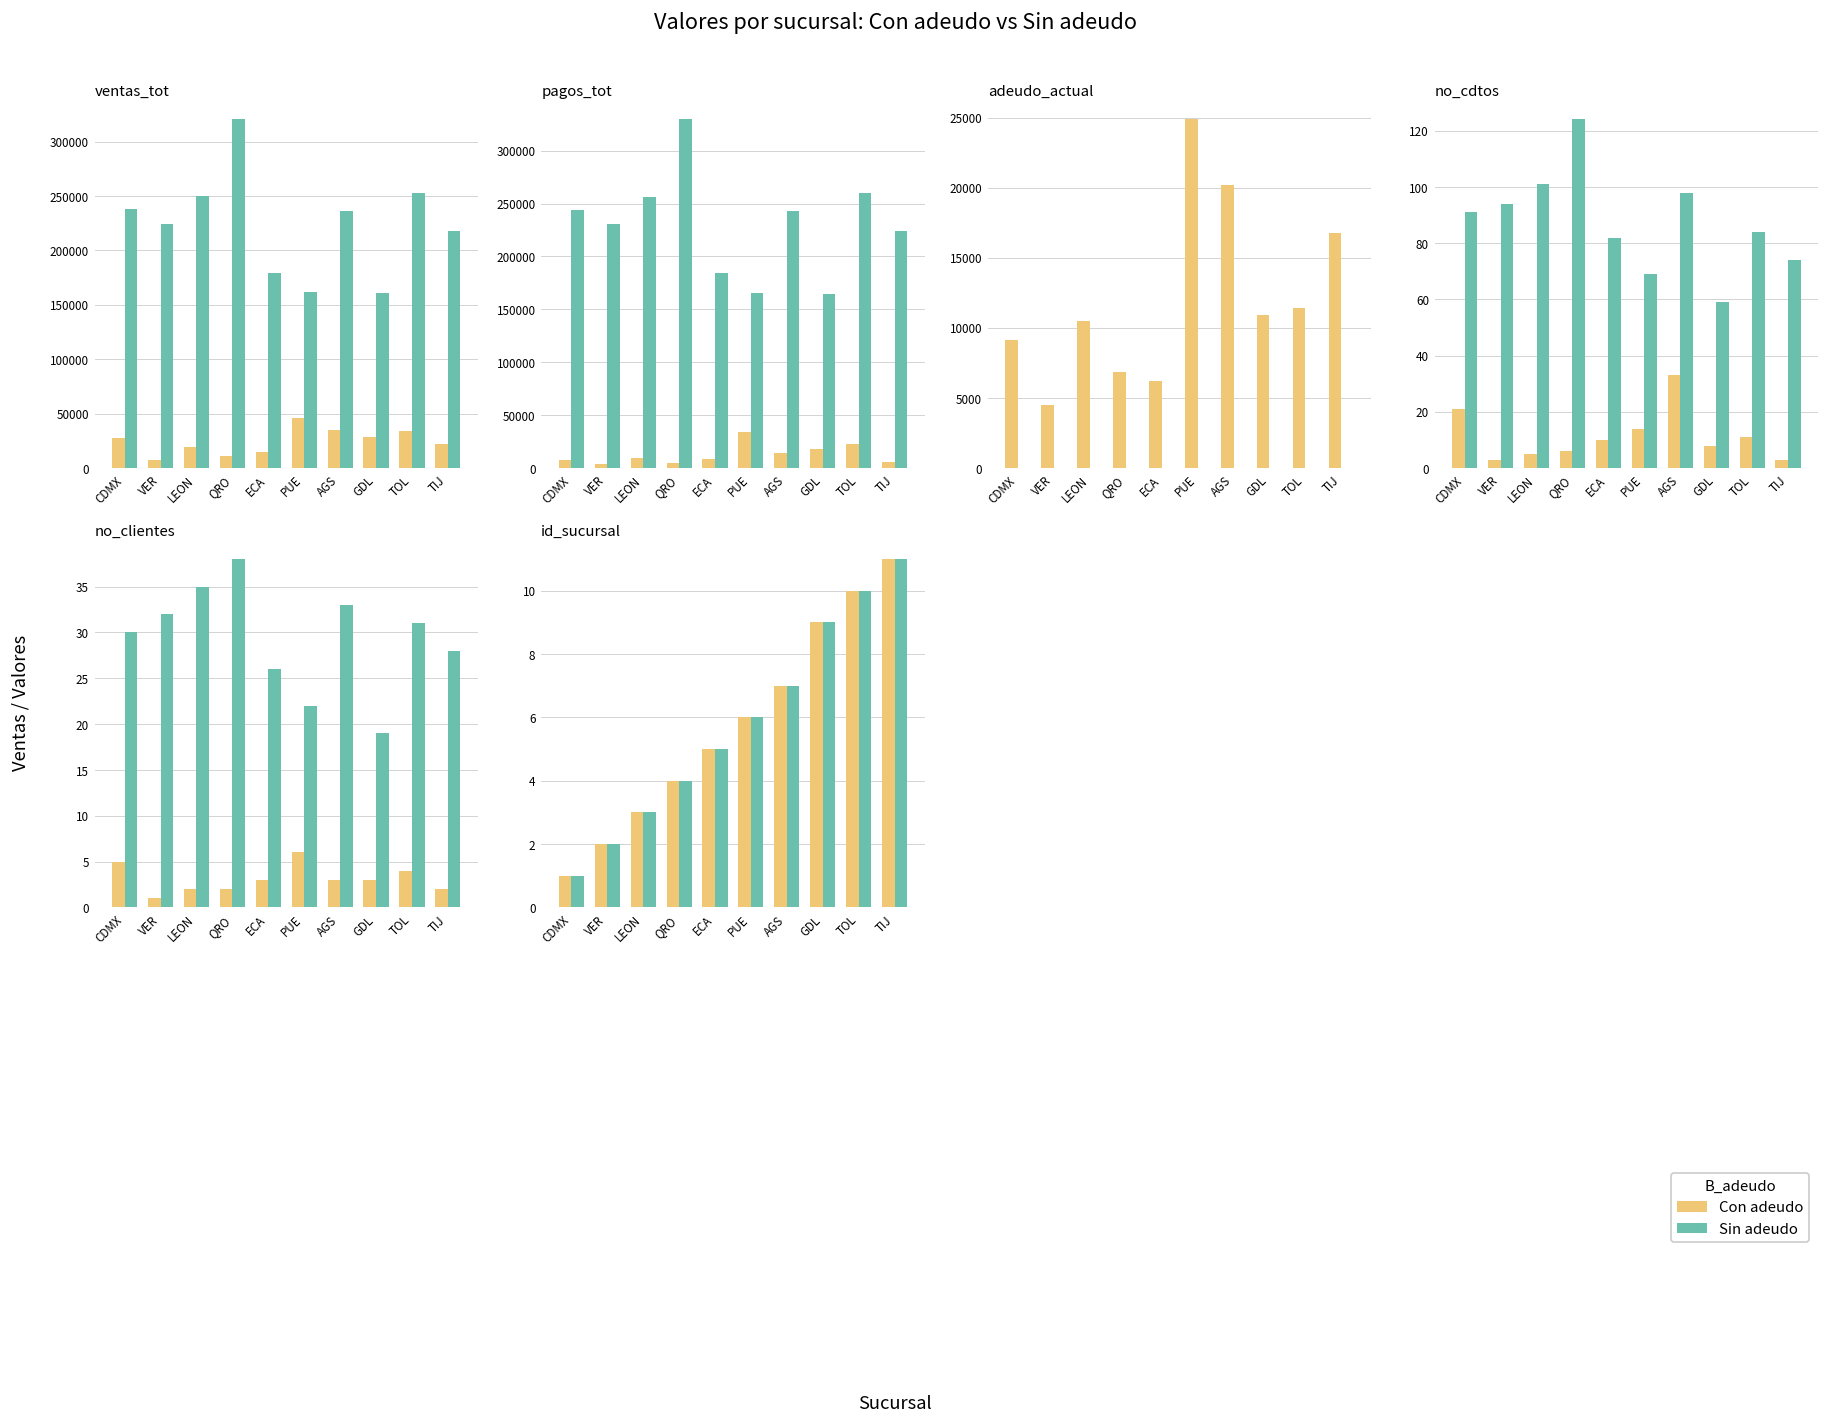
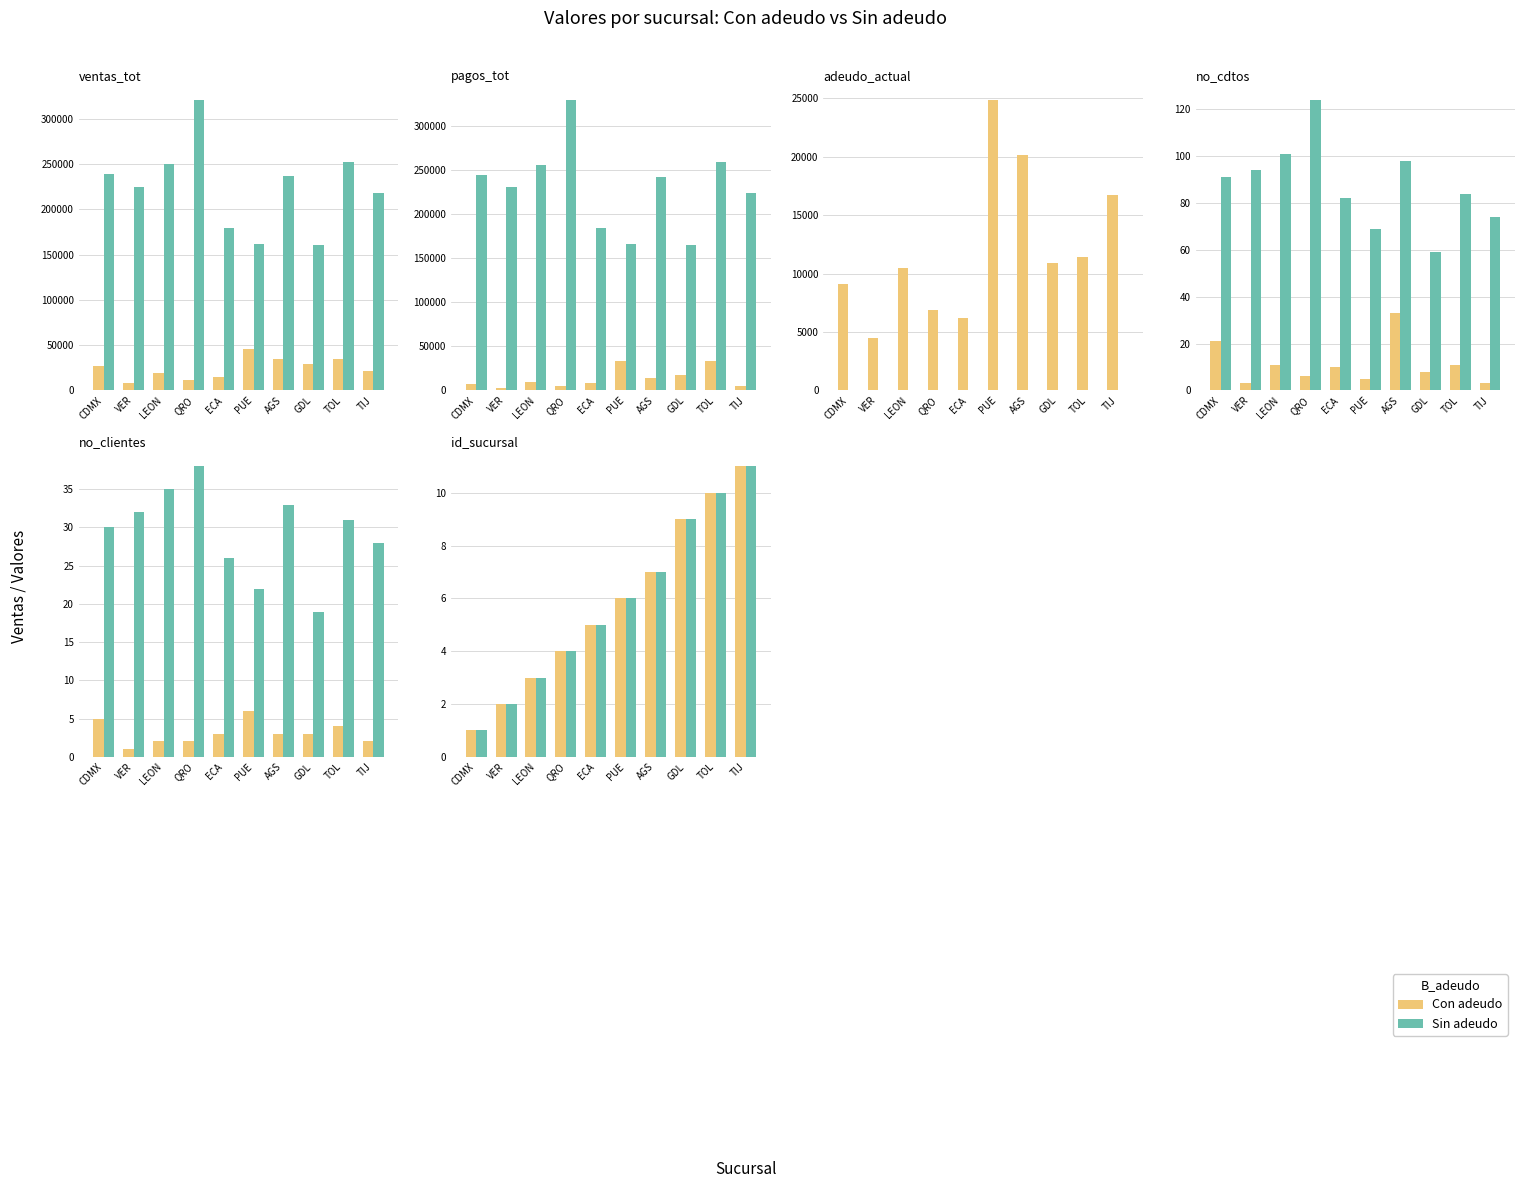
  {
    "ventas_tot": {
      "Con adeudo": {
        "CDMX": 30000,
        "VER": 10000,
        "LEON": 20000,
        "QRO": 10000,
        "ECA": 10000,
        "PUE": 50000,
        "AGS": 30000,
        "GDL": 30000,
        "TOL": 30000,
        "TIJ": 20000
      },
      "Sin adeudo": {
        "CDMX": 240000,
        "VER": 220000,
        "LEON": 250000,
        "QRO": 320000,
        "ECA": 180000,
        "PUE": 160000,
        "AGS": 240000,
        "GDL": 160000,
        "TOL": 250000,
        "TIJ": 220000
      }
    },
    "pagos_tot": {
      "Con adeudo": {
        "CDMX": 10000,
        "VER": 0,
        "LEON": 10000,
        "QRO": 0,
        "ECA": 10000,
        "PUE": 30000,
        "AGS": 10000,
        "GDL": 20000,
-       "TOL": 20000,
+       "TOL": 30000,
        "TIJ": 10000
      },
      "Sin adeudo": {
        "CDMX": 240000,
        "VER": 230000,
        "LEON": 260000,
        "QRO": 330000,
        "ECA": 180000,
        "PUE": 170000,
        "AGS": 240000,
        "GDL": 160000,
        "TOL": 260000,
        "TIJ": 220000
      }
    },
    "adeudo_actual": {
      "Con adeudo": {
        "CDMX": 9100,
        "VER": 4500,
        "LEON": 10500,
        "QRO": 6900,
        "ECA": 6200,
        "PUE": 24900,
        "AGS": 20200,
        "GDL": 10900,
        "TOL": 11400,
        "TIJ": 16700
      },
      "Sin adeudo": {
        "CDMX": 0,
        "VER": 0,
        "LEON": 0,
        "QRO": 0,
        "ECA": 0,
        "PUE": 0,
        "AGS": 0,
        "GDL": 0,
        "TOL": 0,
        "TIJ": 0
      }
    },
    "no_cdtos": {
      "Con adeudo": {
        "CDMX": 21,
        "VER": 3,
-       "LEON": 5,
+       "LEON": 11,
        "QRO": 6,
        "ECA": 10,
-       "PUE": 14,
+       "PUE": 5,
        "AGS": 33,
        "GDL": 8,
        "TOL": 11,
        "TIJ": 3
      },
      "Sin adeudo": {
        "CDMX": 91,
        "VER": 94,
        "LEON": 101,
        "QRO": 124,
        "ECA": 82,
        "PUE": 69,
        "AGS": 98,
        "GDL": 59,
        "TOL": 84,
        "TIJ": 74
      }
    },
    "no_clientes": {
      "Con adeudo": {
        "CDMX": 5,
        "VER": 1,
        "LEON": 2,
        "QRO": 2,
        "ECA": 3,
        "PUE": 6,
        "AGS": 3,
        "GDL": 3,
        "TOL": 4,
        "TIJ": 2
      },
      "Sin adeudo": {
        "CDMX": 30,
        "VER": 32,
        "LEON": 35,
        "QRO": 38,
        "ECA": 26,
        "PUE": 22,
        "AGS": 33,
        "GDL": 19,
        "TOL": 31,
        "TIJ": 28
      }
    },
    "id_sucursal": {
      "Con adeudo": {
        "CDMX": 1.0,
        "VER": 2.0,
        "LEON": 3.0,
        "QRO": 4.0,
        "ECA": 5.0,
        "PUE": 6.0,
        "AGS": 7.0,
        "GDL": 9.0,
        "TOL": 10.0,
        "TIJ": 11.0
      },
      "Sin adeudo": {
        "CDMX": 1.0,
        "VER": 2.0,
        "LEON": 3.0,
        "QRO": 4.0,
        "ECA": 5.0,
        "PUE": 6.0,
        "AGS": 7.0,
        "GDL": 9.0,
        "TOL": 10.0,
        "TIJ": 11.0
      }
    }
  }
